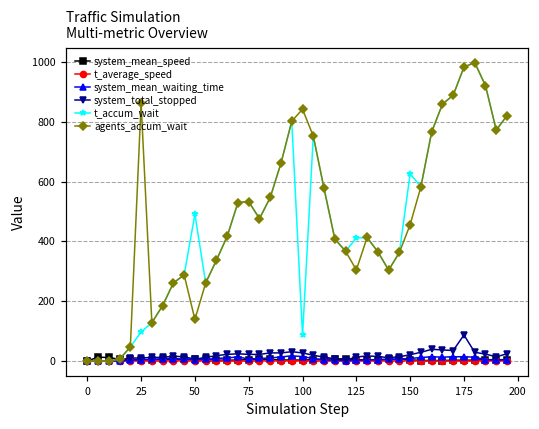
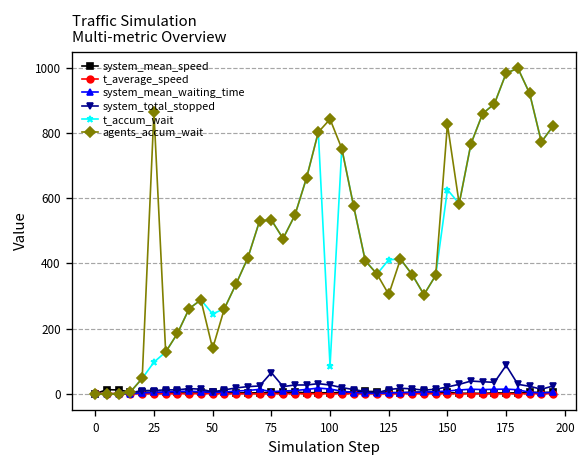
  {
    "system_mean_waiting_time": {
      "100": 10,
      "175": 10
    },
    "system_total_stopped": {
-     "75": 20,
+     "75": 70,
      "100": 30,
      "150": 20,
      "175": 90
    },
    "t_accum_wait": {
      "25": 100,
-     "50": 490,
+     "50": 250,
      "100": 90,
      "125": 410,
      "150": 630
    },
    "agents_accum_wait": {
      "25": 860,
      "50": 140,
      "100": 840,
      "125": 300,
-     "150": 460
+     "150": 830
    }
  }
